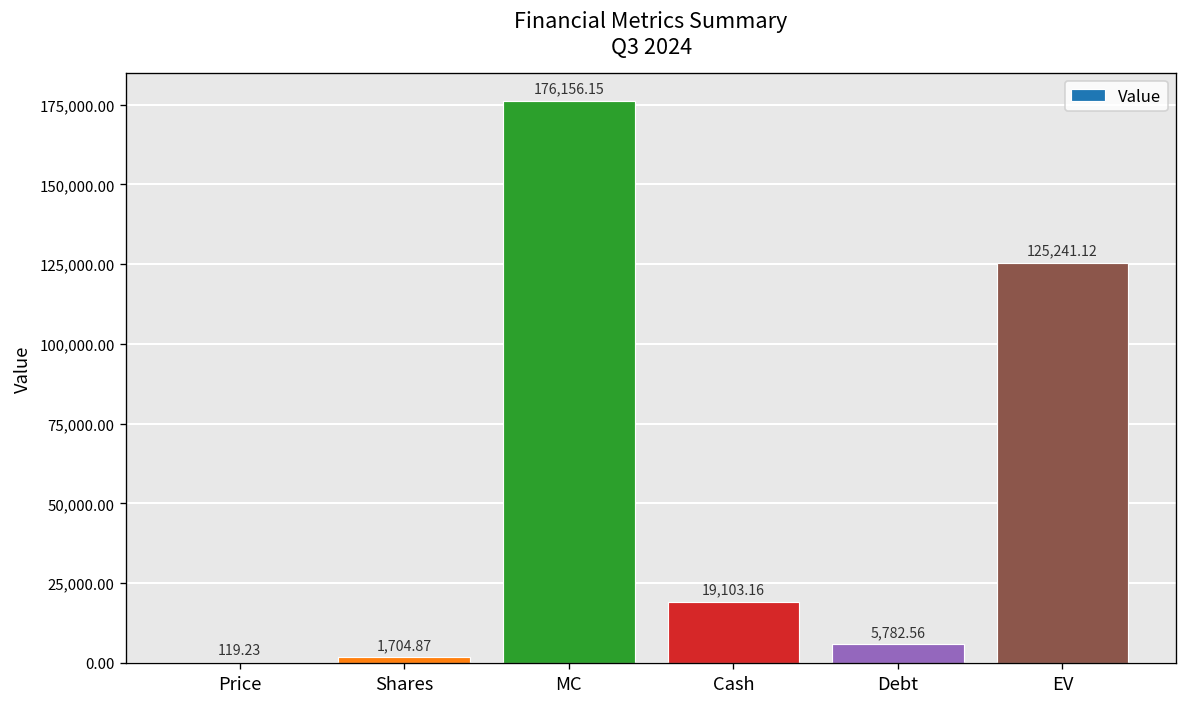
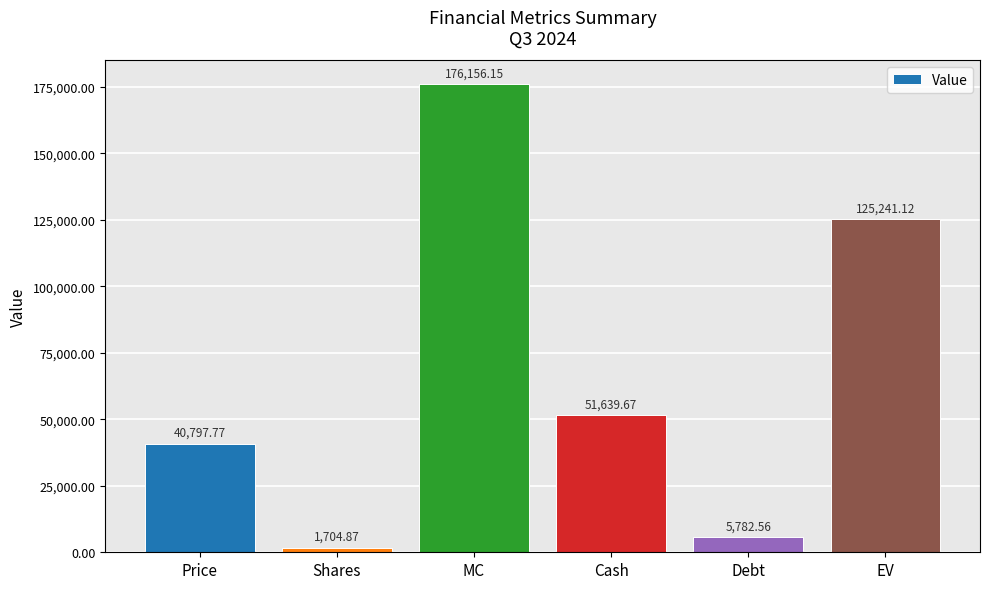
  {
-   "Price": "119.23",
+   "Price": "40,797.77",
    "Shares": "1,704.87",
    "MC": "176,156.15",
-   "Cash": "19,103.16",
+   "Cash": "51,639.67",
    "Debt": "5,782.56",
    "EV": "125,241.12"
  }
